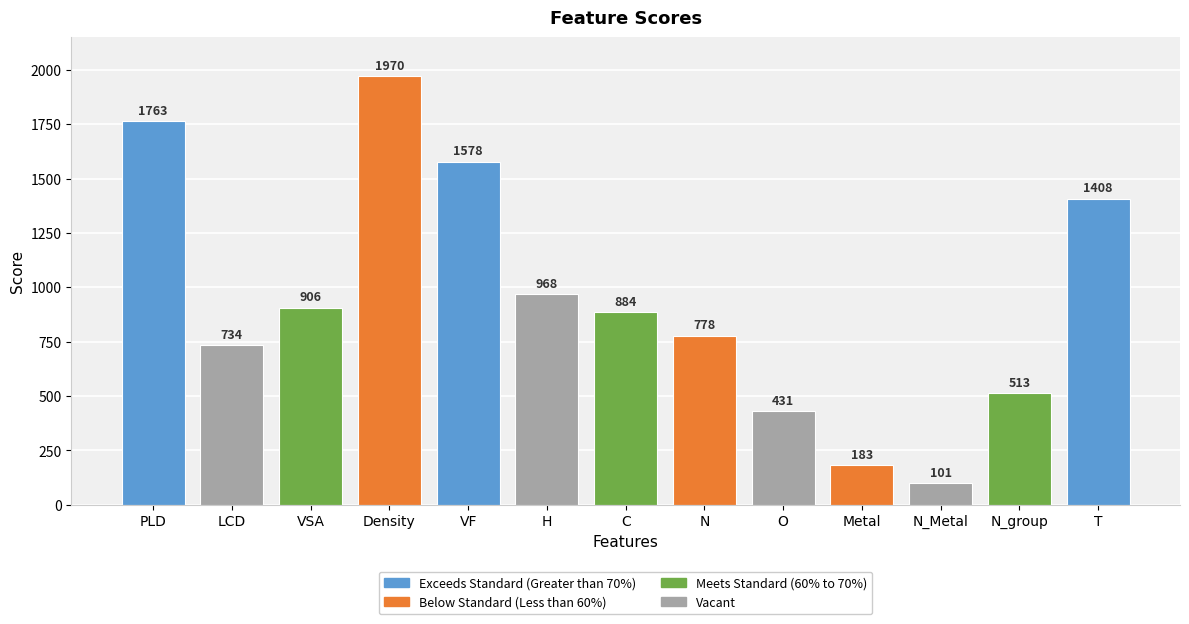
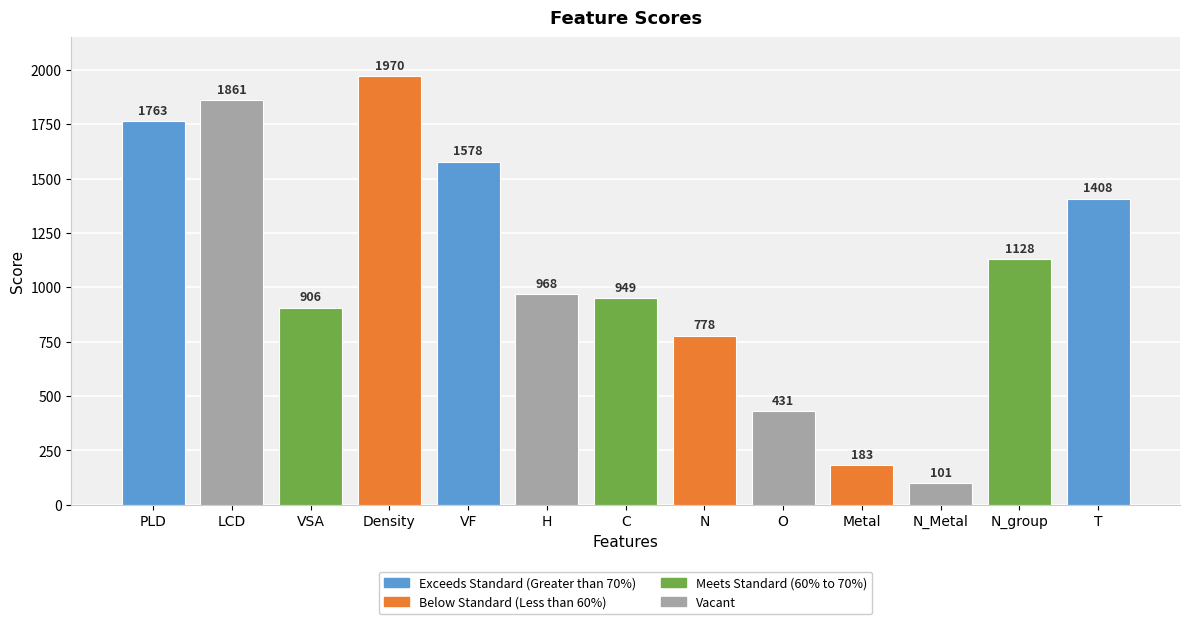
  {
    "PLD": 1763,
-   "LCD": 734,
+   "LCD": 1861,
    "VSA": 906,
    "Density": 1970,
    "VF": 1578,
    "H": 968,
-   "C": 884,
+   "C": 949,
    "N": 778,
    "O": 431,
    "Metal": 183,
    "N_Metal": 101,
-   "N_group": 513,
+   "N_group": 1128,
    "T": 1408
  }
